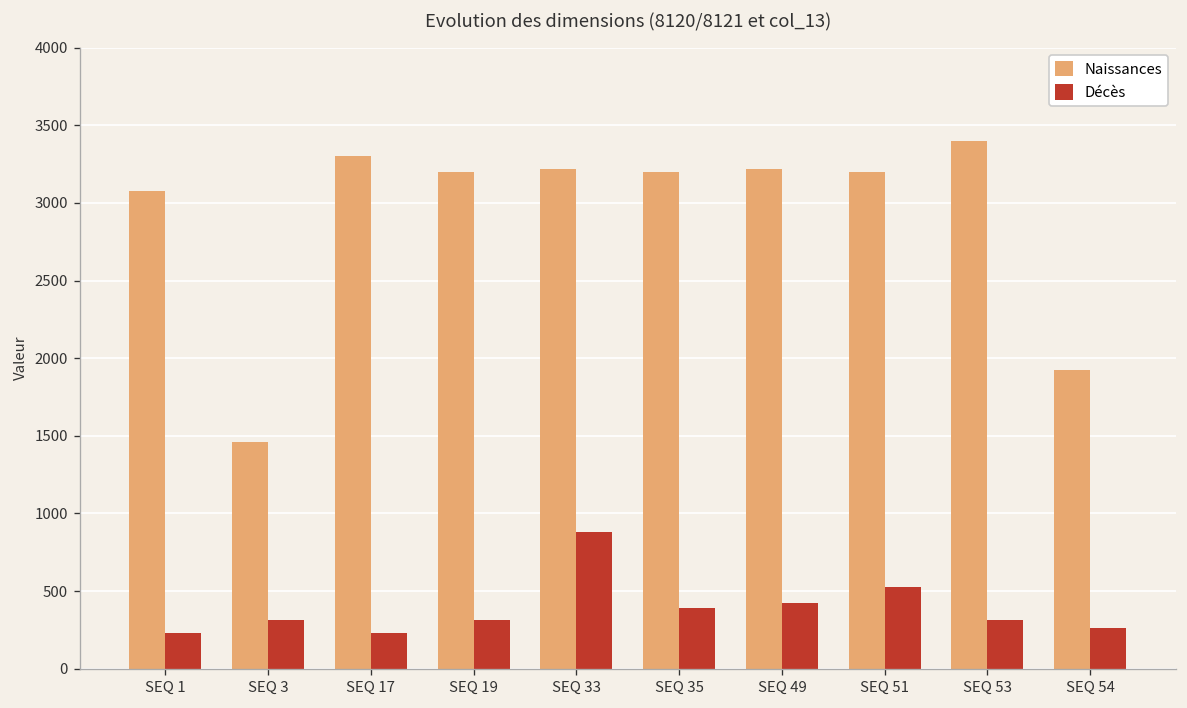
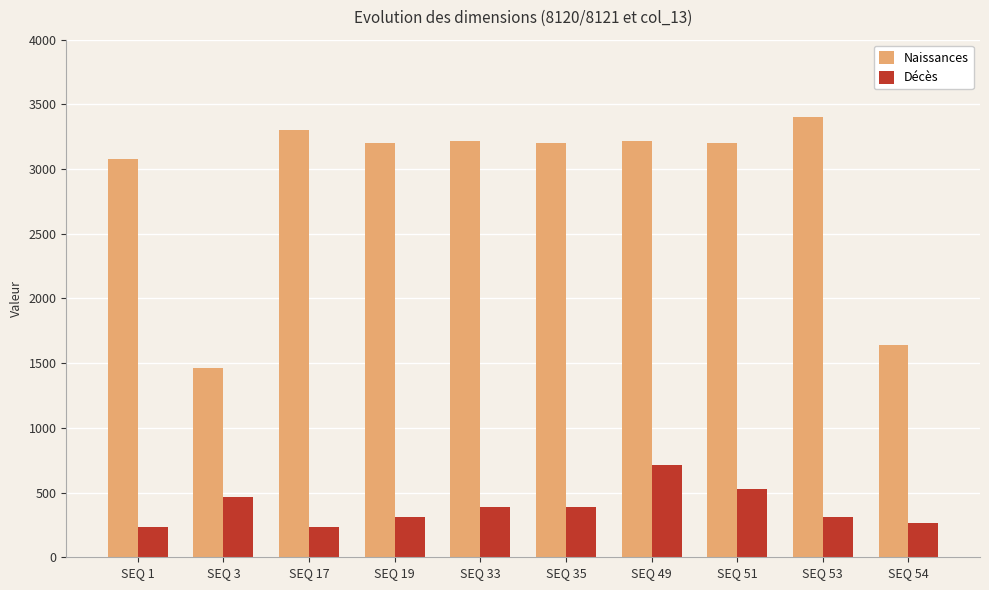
  {
    "Naissances": {
      "SEQ 1": 3080,
      "SEQ 3": 1460,
      "SEQ 17": 3300,
      "SEQ 19": 3200,
      "SEQ 33": 3220,
      "SEQ 35": 3200,
      "SEQ 49": 3220,
      "SEQ 51": 3200,
      "SEQ 53": 3400,
-     "SEQ 54": 1920
+     "SEQ 54": 1640
    },
    "Décès": {
      "SEQ 1": 230,
-     "SEQ 3": 310,
+     "SEQ 3": 460,
      "SEQ 17": 230,
      "SEQ 19": 310,
-     "SEQ 33": 880,
+     "SEQ 33": 390,
      "SEQ 35": 390,
-     "SEQ 49": 420,
+     "SEQ 49": 710,
      "SEQ 51": 530,
      "SEQ 53": 310,
      "SEQ 54": 260
    }
  }
